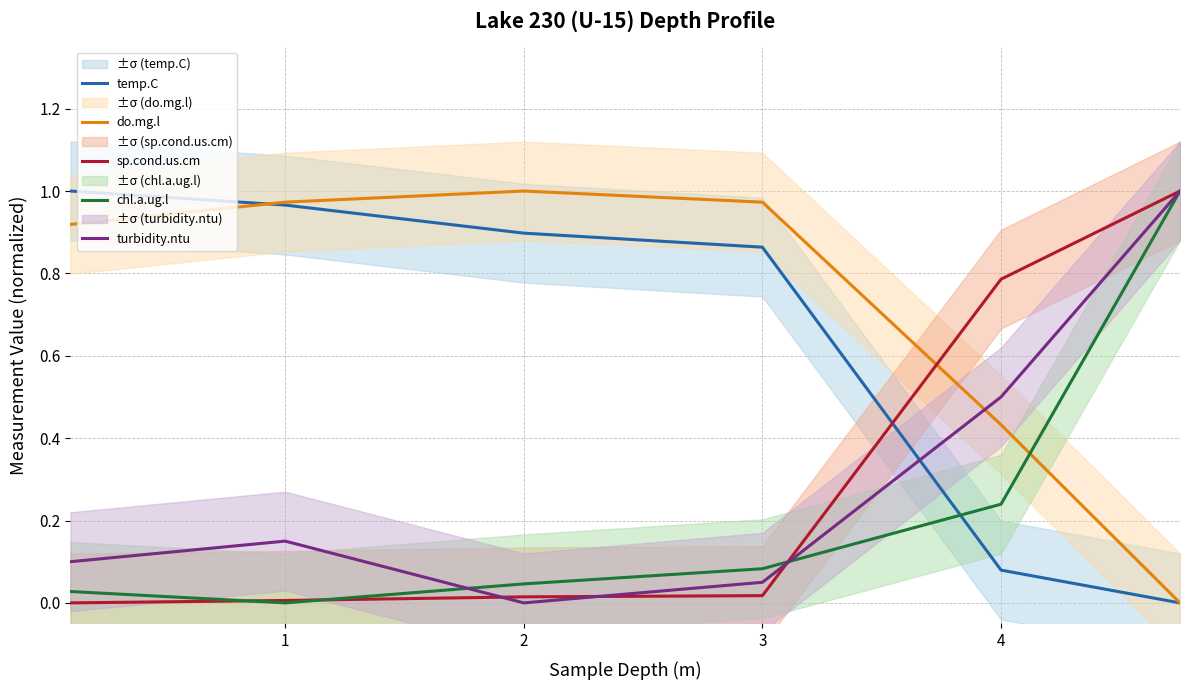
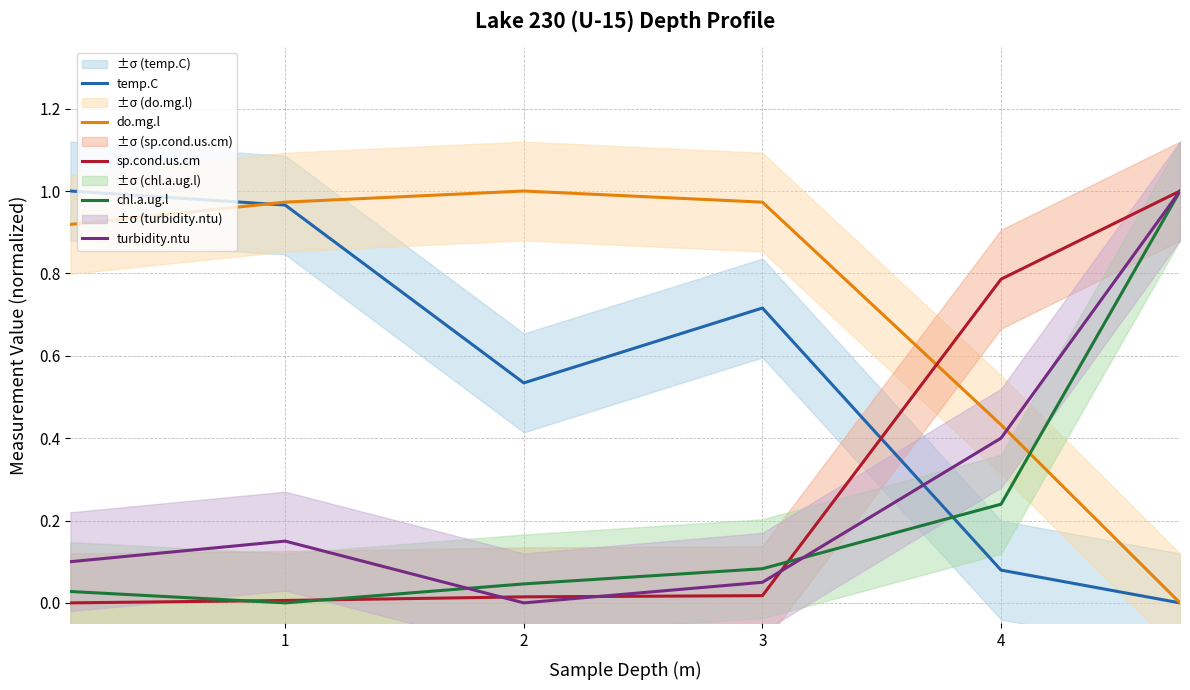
  {
    "temp.C": {
      "1": 0.97,
-     "2": 0.90,
-     "3": 0.86,
+     "2": 0.53,
+     "3": 0.72,
      "4": 0.08
    },
    "do.mg.l": {
      "1": 0.97,
      "2": 1.00,
      "3": 0.97,
      "4": 0.43
    },
    "sp.cond.us.cm": {
      "2": 0.01,
      "3": 0.02,
      "4": 0.79
    },
    "chl.a.ug.l": {
      "2": 0.05,
      "3": 0.08,
      "4": 0.24
    },
    "turbidity.ntu": {
      "1": 0.15,
      "2": 0.00,
      "3": 0.05,
-     "4": 0.50
+     "4": 0.40
    }
  }
